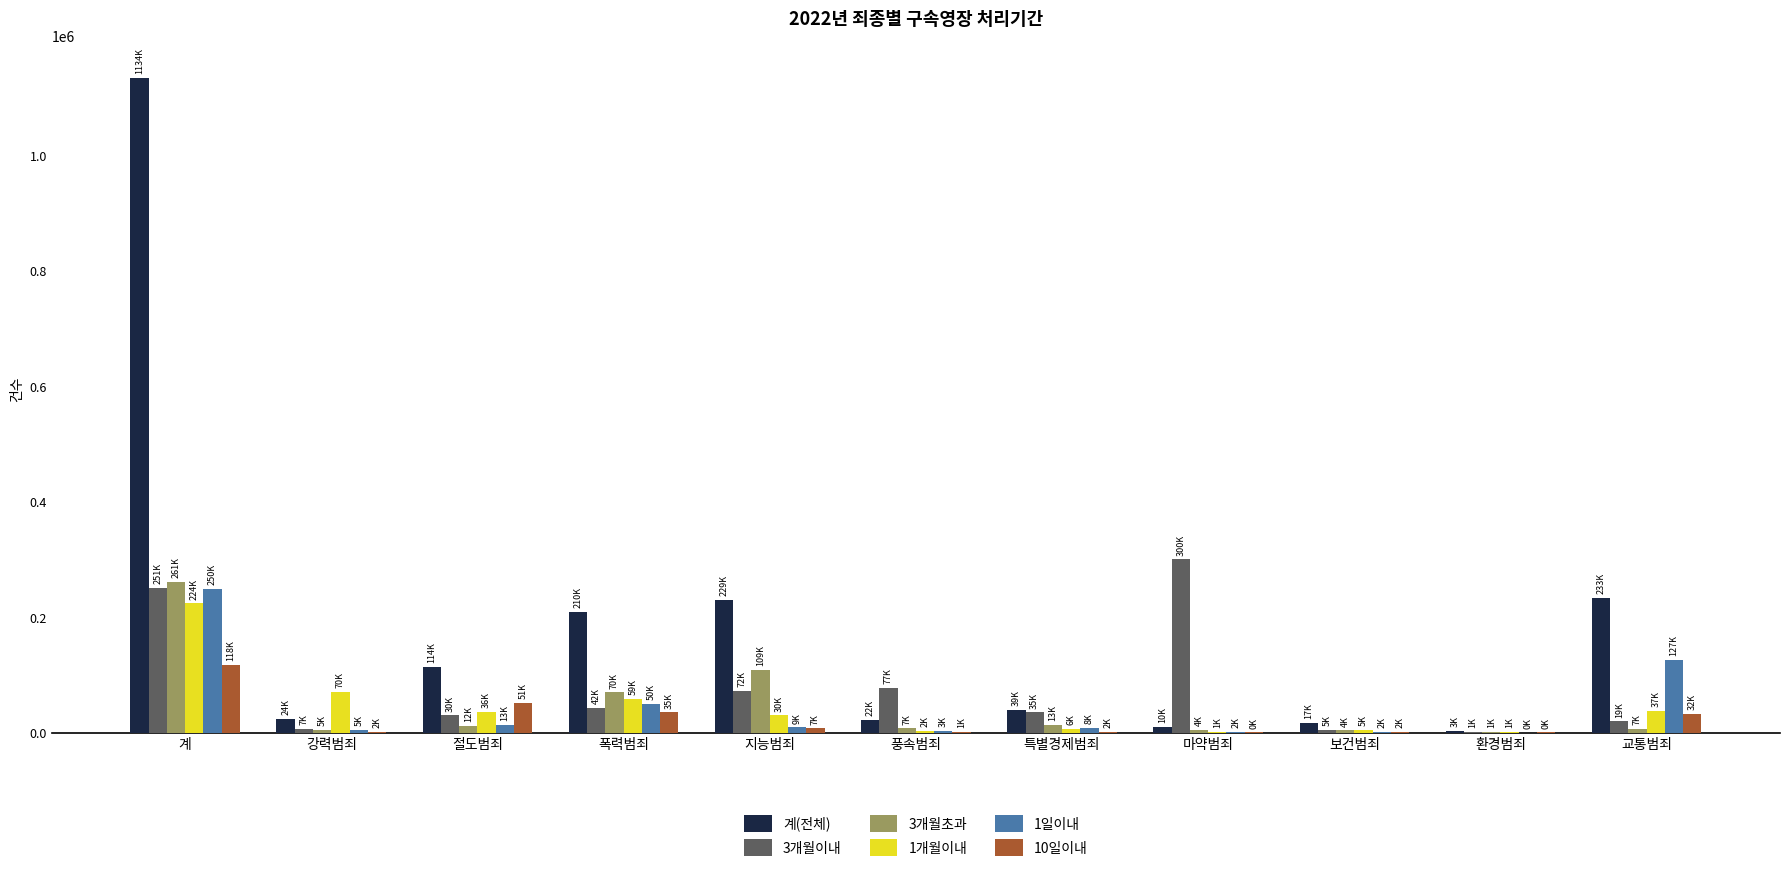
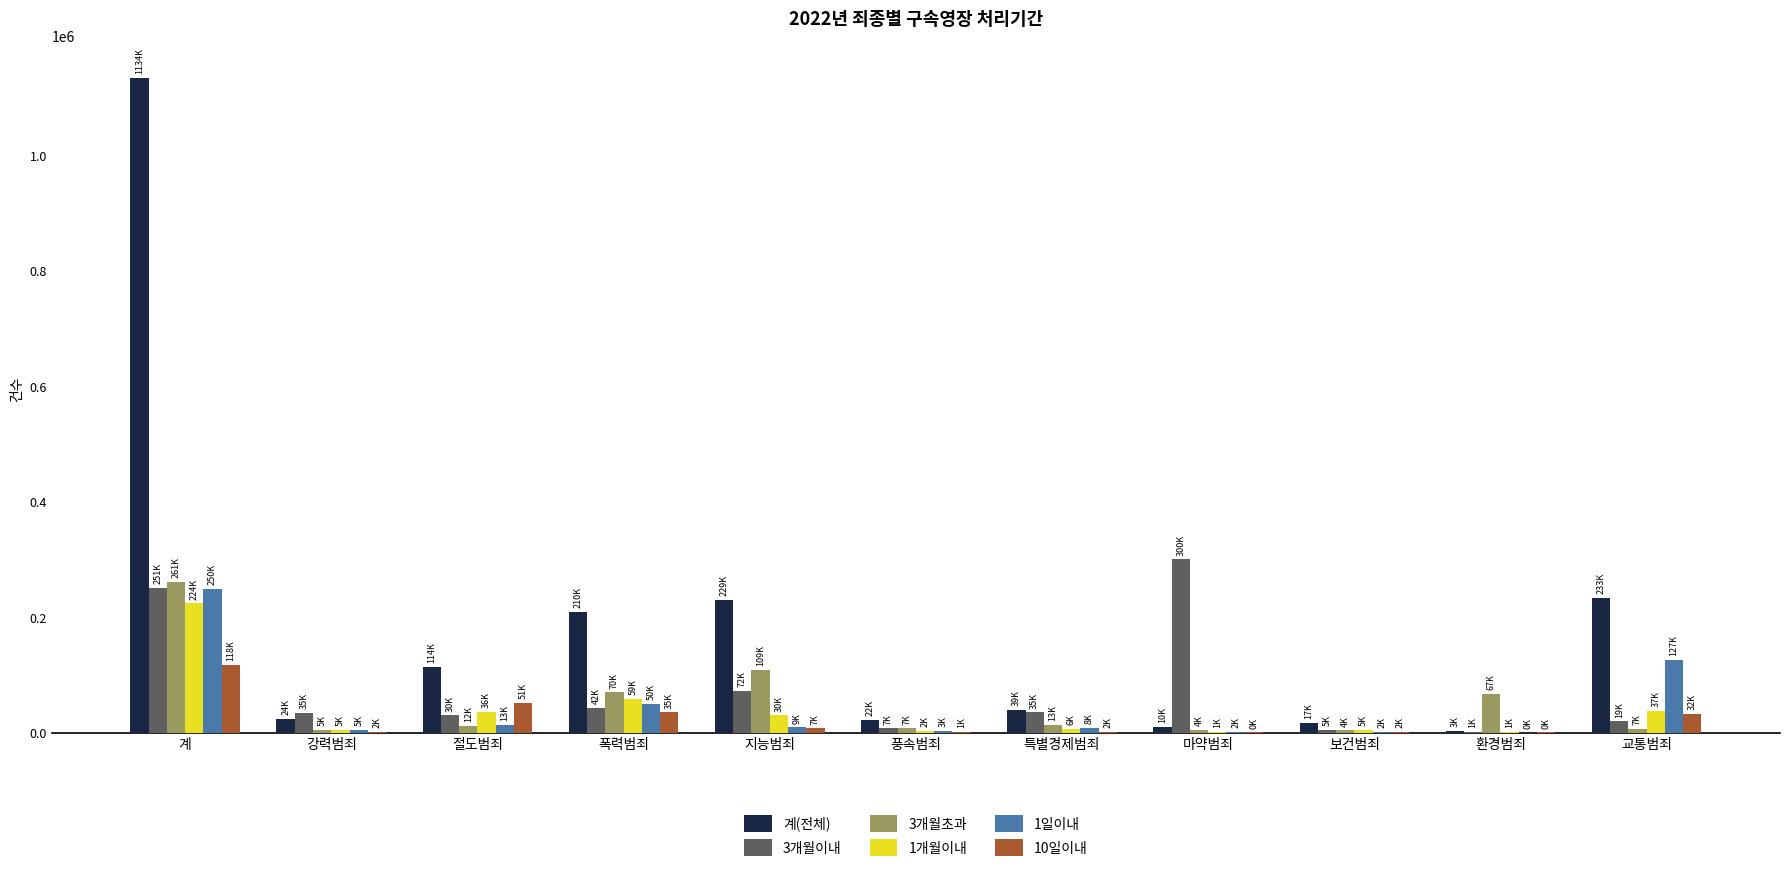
  {
    "계(전체)": {
      "계": "1134K",
      "강력범죄": "24K",
      "절도범죄": "114K",
      "폭력범죄": "210K",
      "지능범죄": "229K",
      "풍속범죄": "22K",
      "특별경제범죄": "39K",
      "마약범죄": "10K",
      "보건범죄": "17K",
      "환경범죄": "3K",
      "교통범죄": "233K"
    },
    "3개월이내": {
      "계": "251K",
-     "강력범죄": "7K",
+     "강력범죄": "35K",
      "절도범죄": "30K",
      "폭력범죄": "42K",
      "지능범죄": "72K",
-     "풍속범죄": "77K",
+     "풍속범죄": "7K",
      "특별경제범죄": "35K",
      "마약범죄": "300K",
      "보건범죄": "5K",
      "환경범죄": "1K",
      "교통범죄": "19K"
    },
    "3개월초과": {
      "계": "261K",
      "강력범죄": "5K",
      "절도범죄": "12K",
      "폭력범죄": "70K",
      "지능범죄": "109K",
      "풍속범죄": "7K",
      "특별경제범죄": "13K",
      "마약범죄": "4K",
      "보건범죄": "4K",
-     "환경범죄": "1K",
+     "환경범죄": "67K",
      "교통범죄": "7K"
    },
    "1개월이내": {
      "계": "224K",
-     "강력범죄": "70K",
+     "강력범죄": "5K",
      "절도범죄": "36K",
      "폭력범죄": "59K",
      "지능범죄": "30K",
      "풍속범죄": "2K",
      "특별경제범죄": "6K",
      "마약범죄": "1K",
      "보건범죄": "5K",
      "환경범죄": "1K",
      "교통범죄": "37K"
    },
    "1일이내": {
      "계": "250K",
      "강력범죄": "5K",
      "절도범죄": "13K",
      "폭력범죄": "50K",
      "지능범죄": "9K",
      "풍속범죄": "3K",
      "특별경제범죄": "8K",
      "마약범죄": "2K",
      "보건범죄": "2K",
      "교통범죄": "127K"
    },
    "10일이내": {
      "계": "118K",
      "강력범죄": "2K",
      "절도범죄": "51K",
      "폭력범죄": "35K",
      "지능범죄": "7K",
      "풍속범죄": "1K",
      "특별경제범죄": "2K",
      "보건범죄": "2K",
      "교통범죄": "32K"
    }
  }
